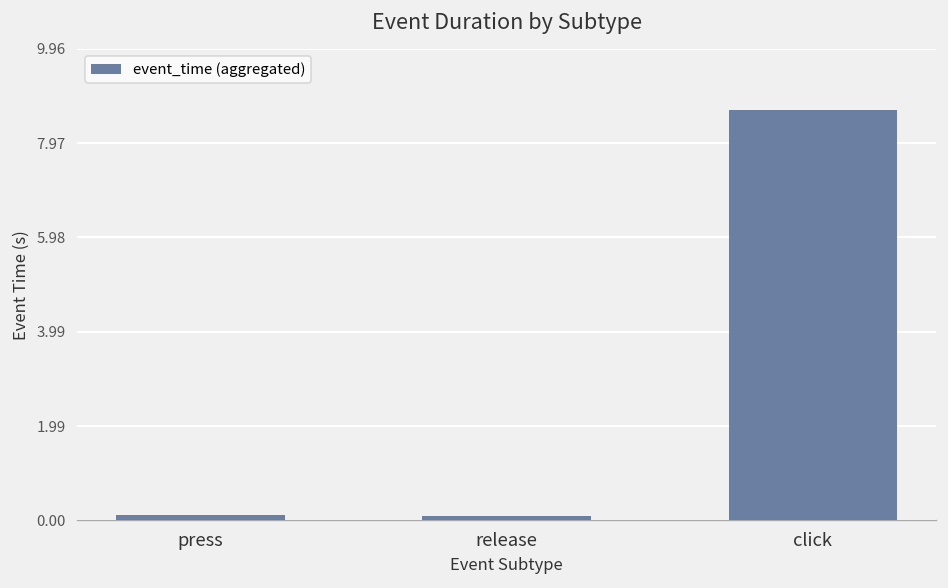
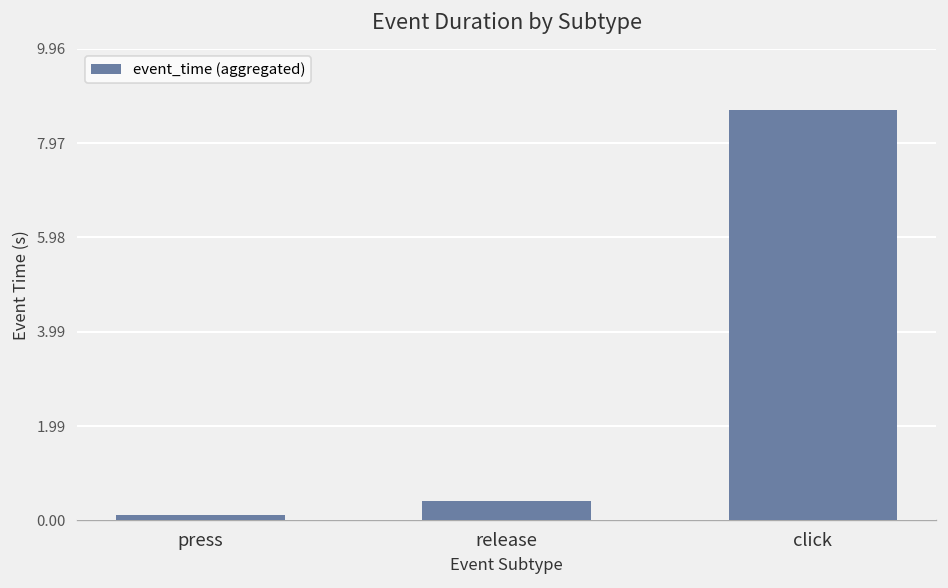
  {
    "press": 0.1,
-   "release": 0.1,
+   "release": 0.4,
    "click": 8.7
  }
